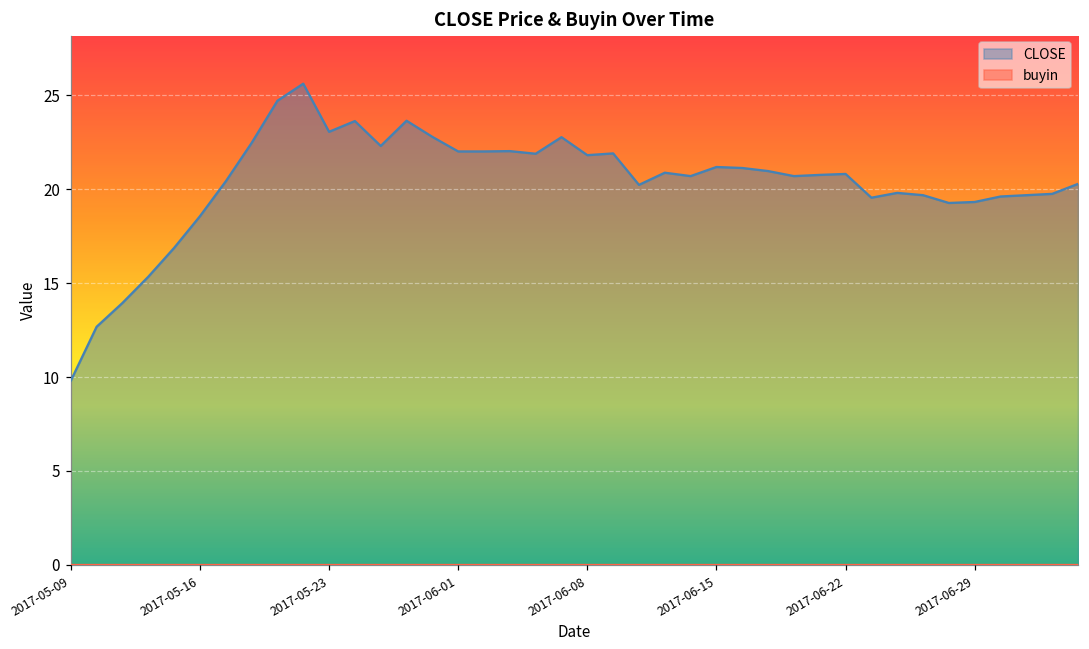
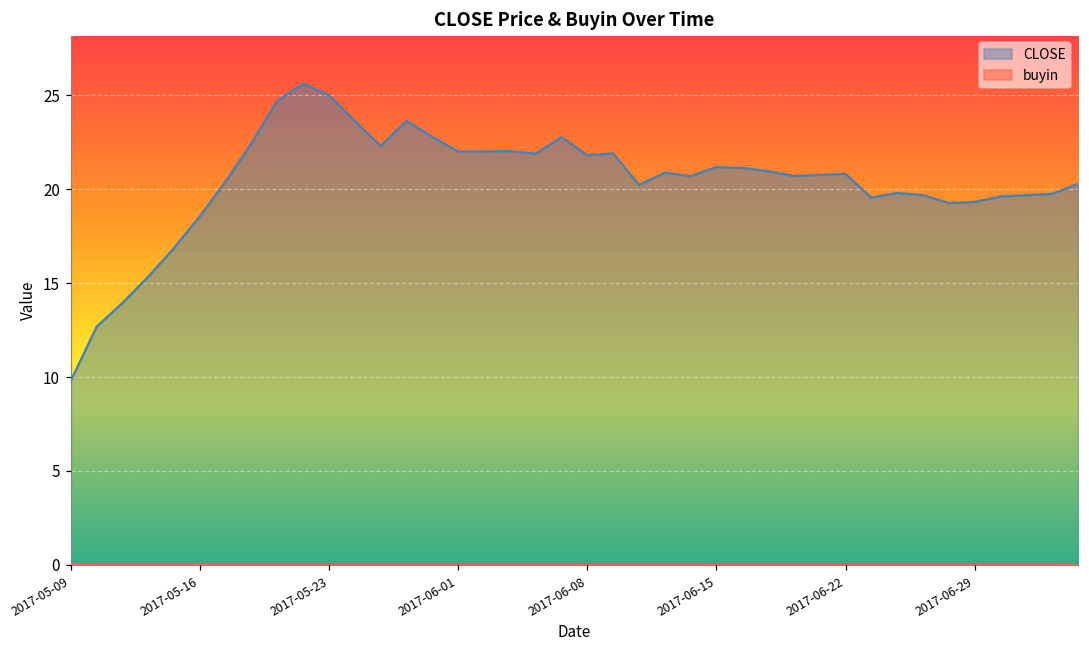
  {
    "CLOSE": {
      "2017-05-09": 9.8,
      "2017-05-16": 18.6,
-     "2017-05-23": 23.1,
+     "2017-05-23": 25.0,
      "2017-06-01": 22.0,
      "2017-06-08": 21.8,
      "2017-06-15": 21.2,
      "2017-06-22": 20.8,
      "2017-06-29": 19.3
    },
    "buyin": {
      "2017-05-09": 0.0,
      "2017-05-16": 0.0,
      "2017-05-23": 0.0,
      "2017-06-01": 0.0,
      "2017-06-08": 0.0,
      "2017-06-15": 0.0,
      "2017-06-22": 0.0,
      "2017-06-29": 0.0
    }
  }
